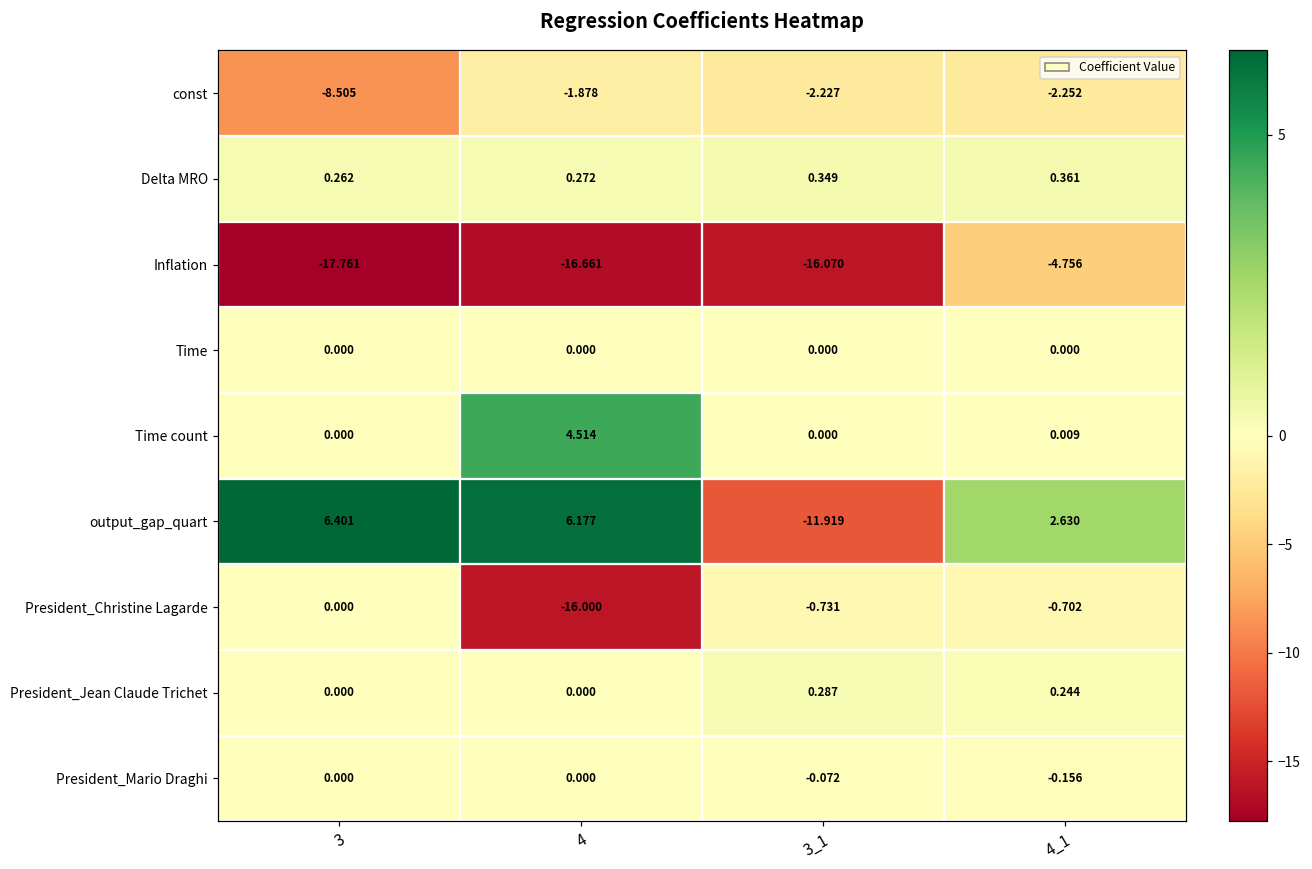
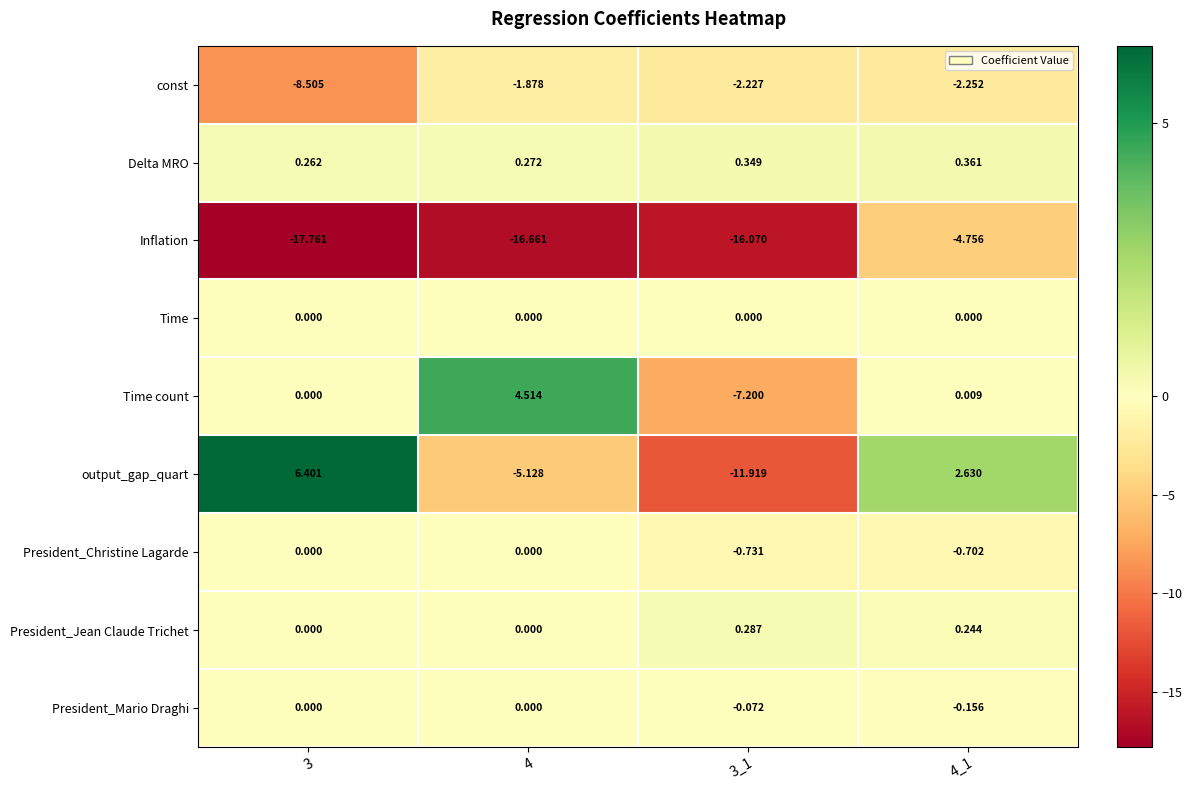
  {
    "const": {
      "3": -8.505,
      "4": -1.878,
      "3_1": -2.227,
      "4_1": -2.252
    },
    "Delta MRO": {
      "3": 0.262,
      "4": 0.272,
      "3_1": 0.349,
      "4_1": 0.361
    },
    "Inflation": {
      "3": -17.761,
      "4": -16.661,
      "3_1": -16.070,
      "4_1": -4.756
    },
    "Time": {
      "3": 0.000,
      "4": 0.000,
      "3_1": 0.000,
      "4_1": 0.000
    },
    "Time count": {
      "3": 0.000,
      "4": 4.514,
-     "3_1": 0.000,
+     "3_1": -7.200,
      "4_1": 0.009
    },
    "output_gap_quart": {
      "3": 6.401,
-     "4": 6.177,
+     "4": -5.128,
      "3_1": -11.919,
      "4_1": 2.630
    },
    "President_Christine Lagarde": {
      "3": 0.000,
-     "4": -16.000,
+     "4": 0.000,
      "3_1": -0.731,
      "4_1": -0.702
    },
    "President_Jean Claude Trichet": {
      "3": 0.000,
      "4": 0.000,
      "3_1": 0.287,
      "4_1": 0.244
    },
    "President_Mario Draghi": {
      "3": 0.000,
      "4": 0.000,
      "3_1": -0.072,
      "4_1": -0.156
    }
  }
